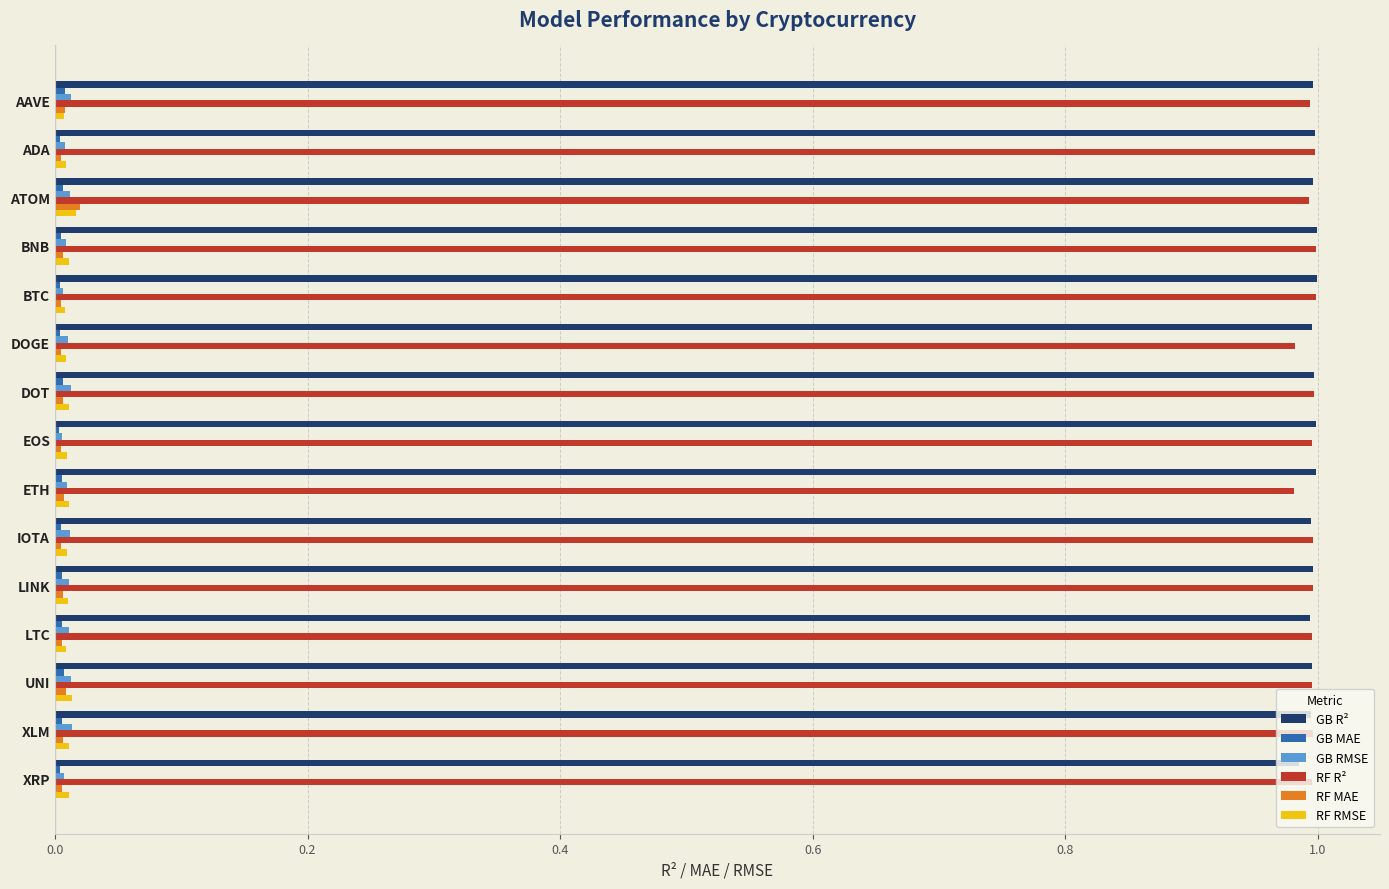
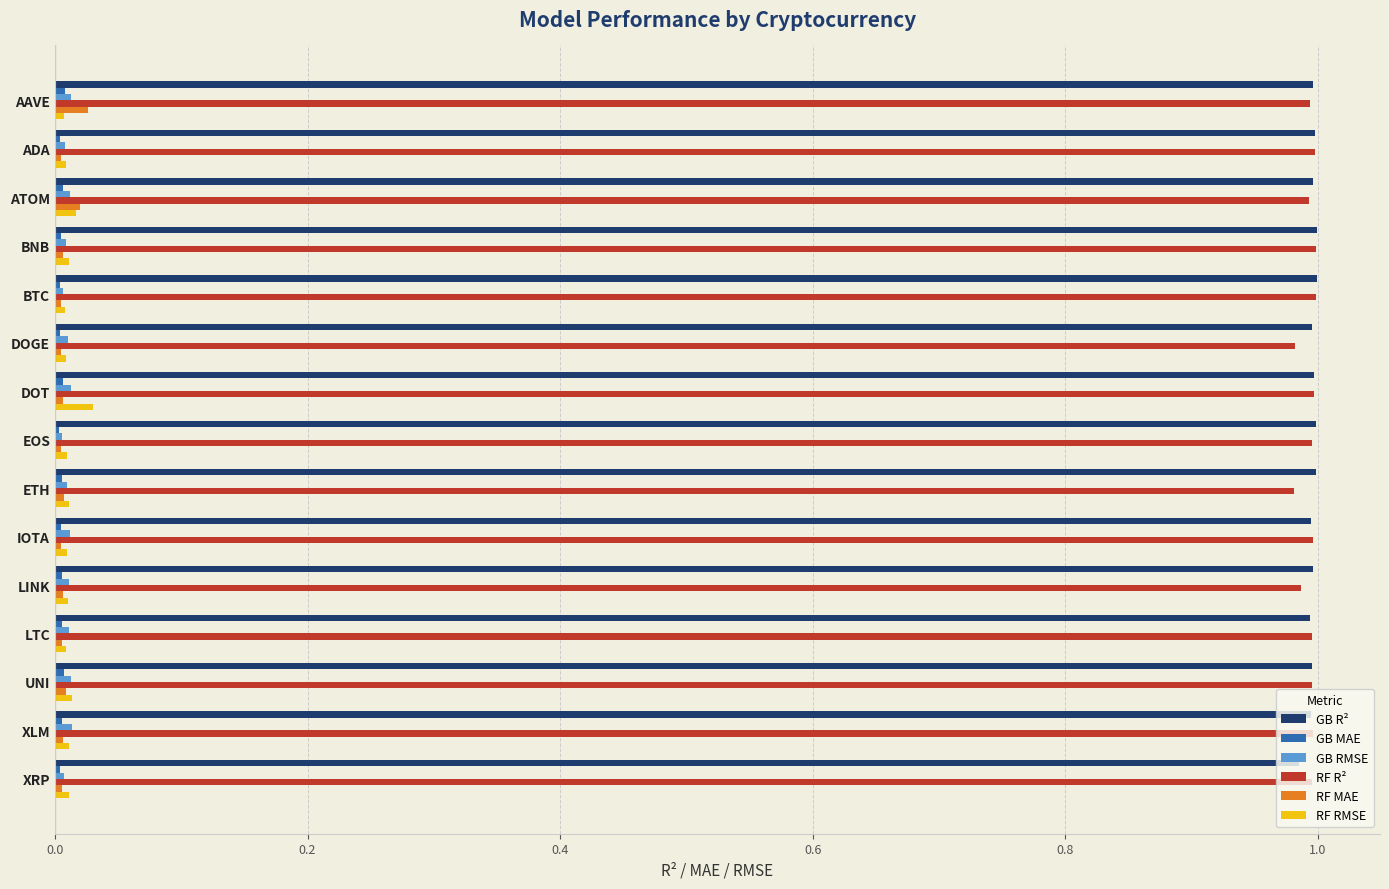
  {
    "GB R²": {
      "AAVE": 0.996,
      "ADA": 0.998,
      "ATOM": 0.996,
      "BNB": 0.999,
      "BTC": 0.999,
      "DOGE": 0.996,
      "DOT": 0.997,
      "EOS": 0.998,
      "ETH": 0.999,
      "IOTA": 0.994,
      "LINK": 0.996,
      "LTC": 0.994,
      "UNI": 0.996
    },
    "GB MAE": {
      "AAVE": 0.008,
      "ADA": 0.004,
      "ATOM": 0.006,
      "BNB": 0.005,
      "BTC": 0.004,
      "DOGE": 0.004,
      "DOT": 0.007,
      "EOS": 0.003,
      "ETH": 0.006,
      "IOTA": 0.005,
      "LINK": 0.006,
      "LTC": 0.005,
      "UNI": 0.007,
      "XLM": 0.006,
      "XRP": 0.004
    },
    "GB RMSE": {
      "AAVE": 0.012,
      "ADA": 0.008,
      "ATOM": 0.012,
      "BNB": 0.009,
      "BTC": 0.006,
      "DOGE": 0.010,
      "DOT": 0.012,
      "EOS": 0.006,
      "ETH": 0.010,
      "IOTA": 0.012,
      "LINK": 0.011,
      "LTC": 0.011,
      "UNI": 0.012,
      "XLM": 0.013,
      "XRP": 0.007
    },
    "RF R²": {
      "AAVE": 0.994,
      "ADA": 0.998,
      "ATOM": 0.993,
      "BNB": 0.999,
      "BTC": 0.999,
      "DOGE": 0.982,
      "DOT": 0.997,
      "EOS": 0.995,
      "ETH": 0.981,
      "IOTA": 0.996,
-     "LINK": 0.996,
+     "LINK": 0.986,
      "LTC": 0.995,
      "UNI": 0.995
    },
    "RF MAE": {
-     "AAVE": 0.008,
+     "AAVE": 0.026,
      "ADA": 0.005,
      "ATOM": 0.020,
      "BNB": 0.006,
      "BTC": 0.005,
      "DOGE": 0.005,
      "DOT": 0.006,
      "EOS": 0.005,
      "ETH": 0.007,
      "IOTA": 0.005,
      "LINK": 0.006,
      "LTC": 0.005,
      "UNI": 0.009,
      "XLM": 0.006,
      "XRP": 0.005
    },
    "RF RMSE": {
      "AAVE": 0.007,
      "ADA": 0.008,
      "ATOM": 0.017,
      "BNB": 0.011,
      "BTC": 0.008,
      "DOGE": 0.009,
-     "DOT": 0.011,
+     "DOT": 0.030,
      "EOS": 0.010,
      "ETH": 0.011,
      "IOTA": 0.010,
      "LINK": 0.010,
      "LTC": 0.009,
      "UNI": 0.014,
      "XLM": 0.011,
      "XRP": 0.011
    }
  }
